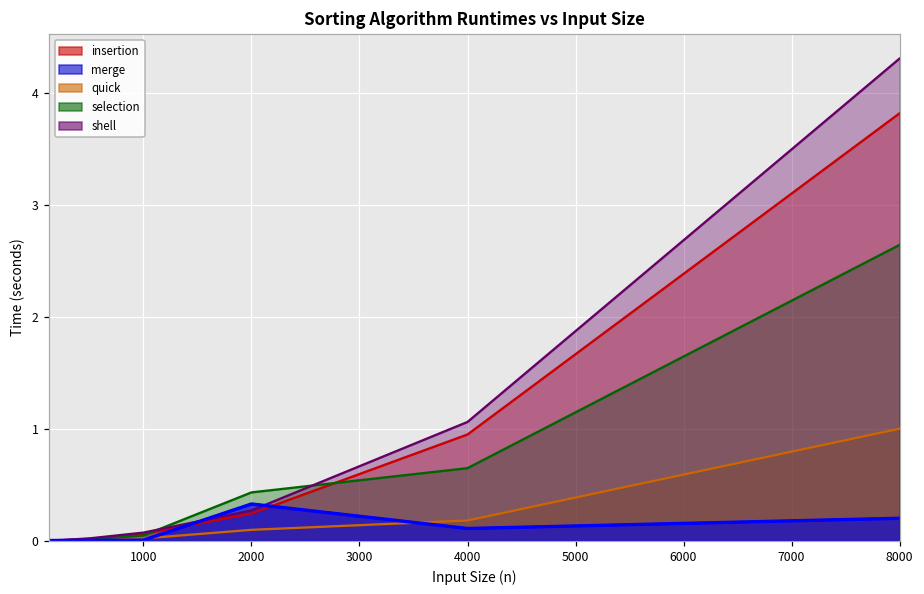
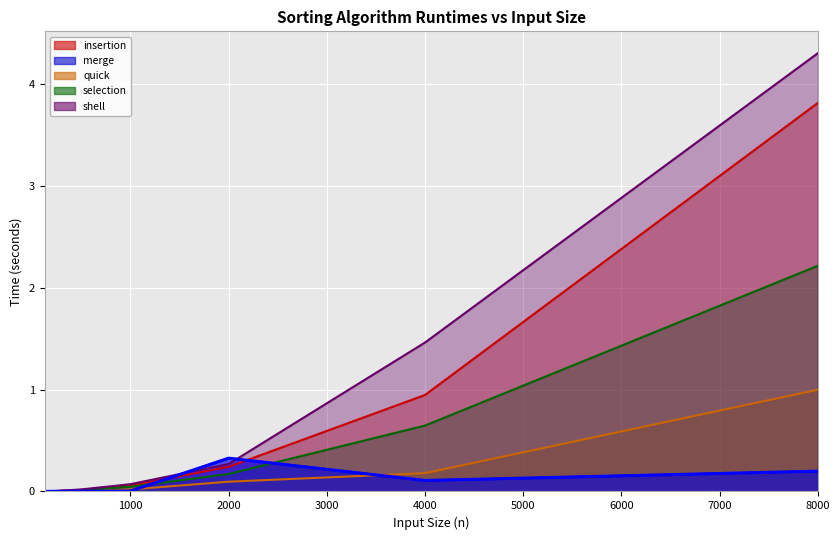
  {
    "merge": {
      "2000": 0.33,
      "4000": 0.11,
      "8000": 0.20
    },
    "selection": {
-     "2000": 0.43,
+     "2000": 0.17,
      "4000": 0.65,
-     "8000": 2.64
+     "8000": 2.22
    },
    "shell": {
      "2000": 0.27,
-     "4000": 1.06,
+     "4000": 1.46,
      "8000": 4.31
    }
  }
